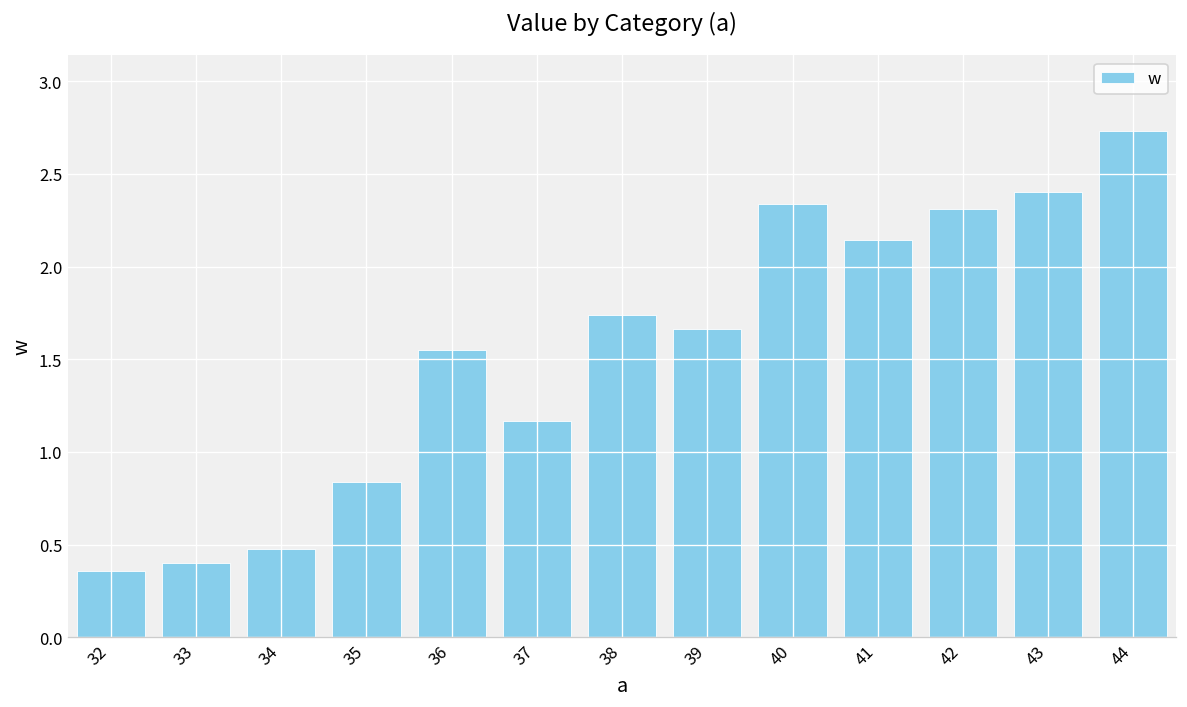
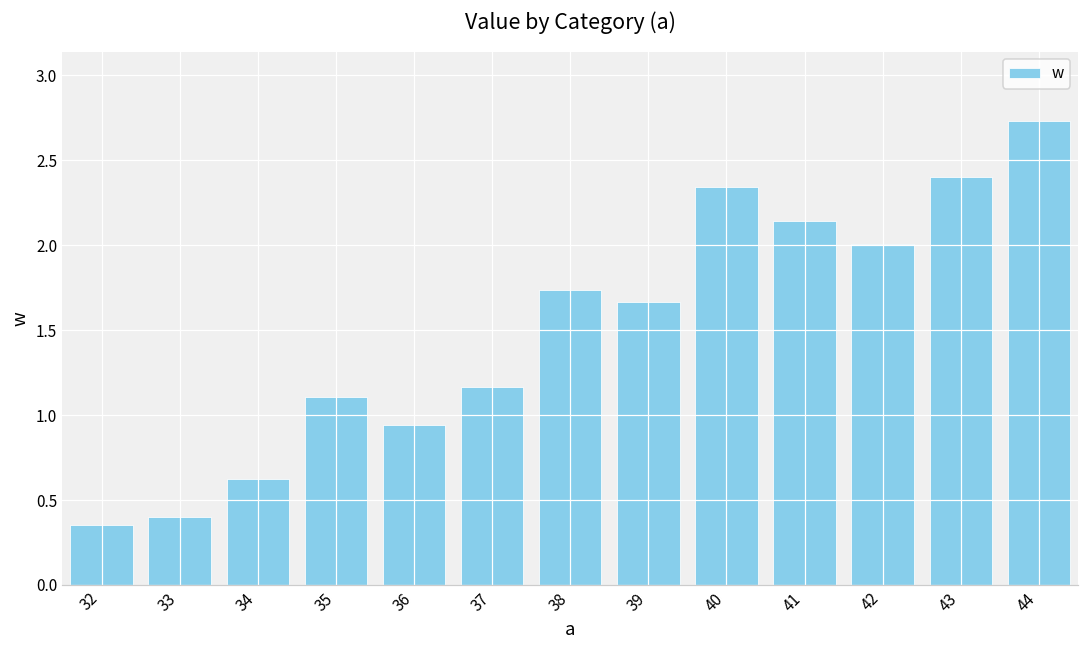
  {
    "32": 0.36,
    "33": 0.40,
-   "34": 0.48,
-   "35": 0.84,
-   "36": 1.55,
+   "34": 0.63,
+   "35": 1.10,
+   "36": 0.94,
    "37": 1.17,
    "38": 1.74,
    "39": 1.67,
    "40": 2.34,
    "41": 2.15,
-   "42": 2.31,
+   "42": 2.01,
    "43": 2.40,
    "44": 2.73
  }
